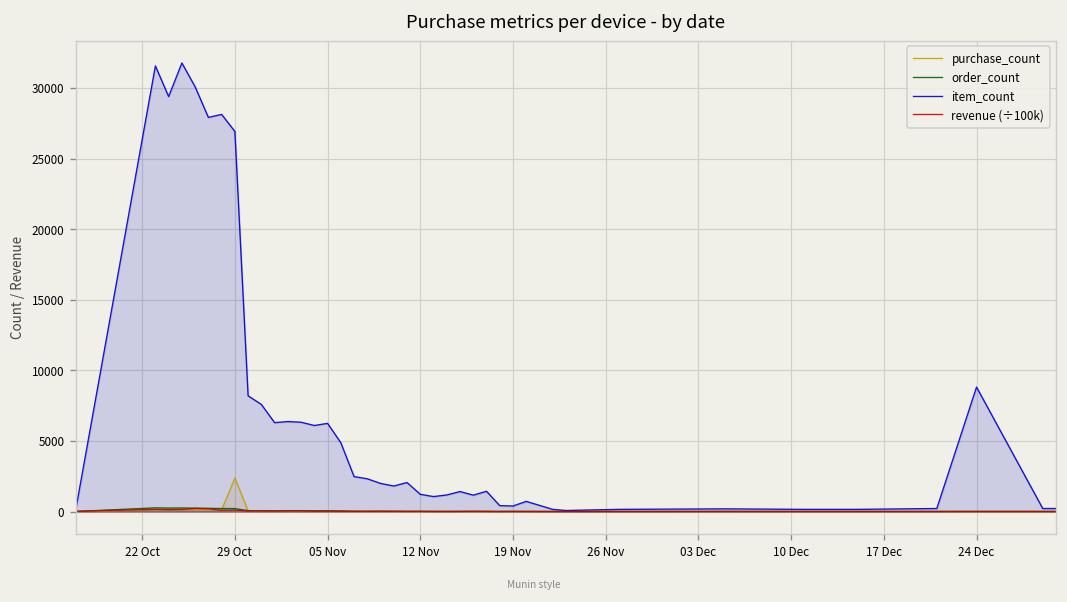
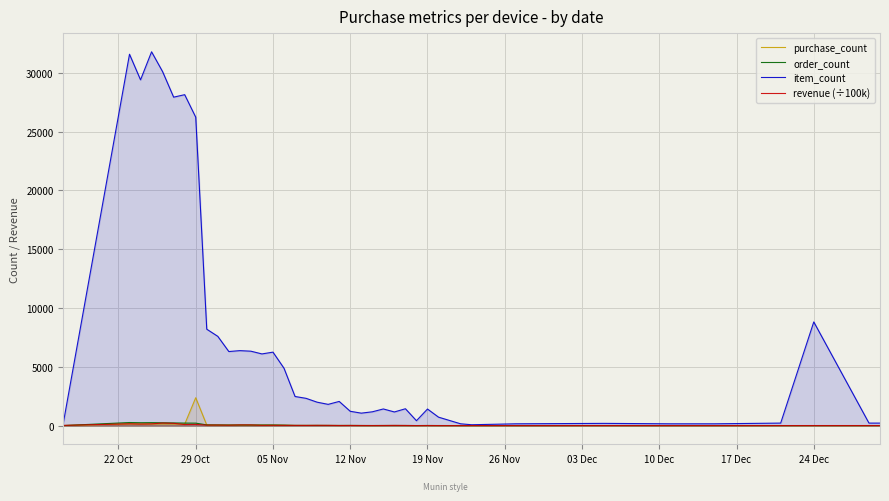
  {
    "purchase_count": {
      "29 Oct": 2400
    },
    "item_count": {
-     "29 Oct": 26900,
+     "29 Oct": 26200,
      "05 Nov": 6200,
      "12 Nov": 1200,
-     "19 Nov": 400,
+     "19 Nov": 1400,
      "24 Dec": 8800
    }
  }
